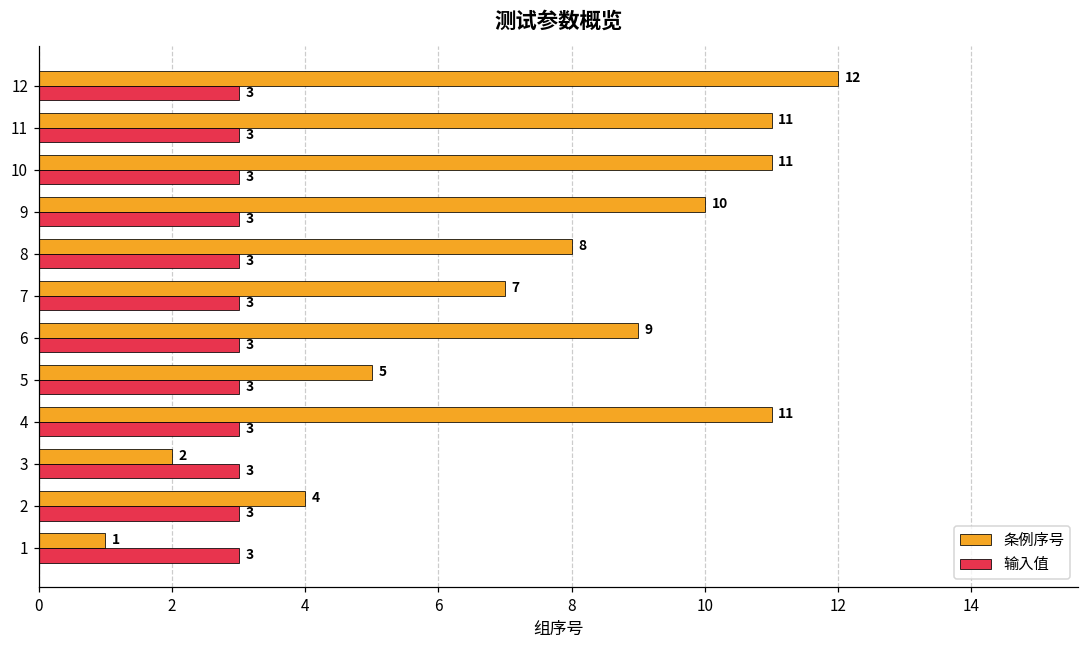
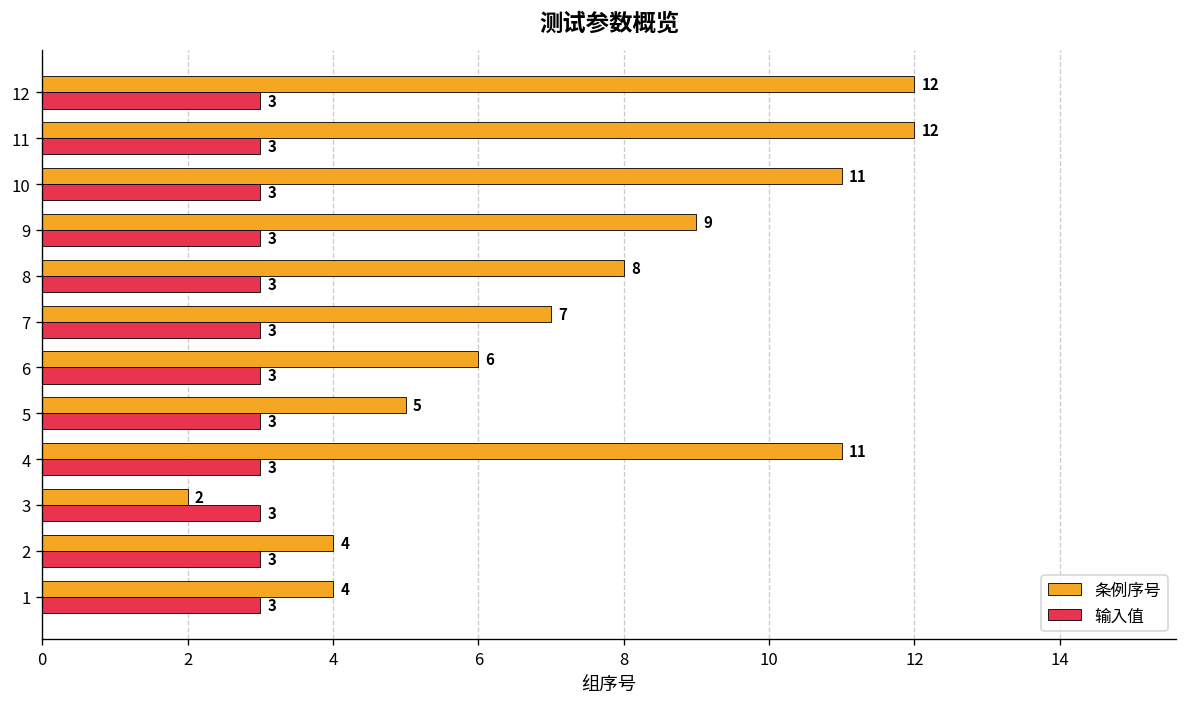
  {
    "条例序号": {
      "12": 12,
-     "11": 11,
+     "11": 12,
      "10": 11,
-     "9": 10,
+     "9": 9,
      "8": 8,
      "7": 7,
-     "6": 9,
+     "6": 6,
      "5": 5,
      "4": 11,
      "3": 2,
      "2": 4,
-     "1": 1
+     "1": 4
    },
    "输入值": {
      "12": 3,
      "11": 3,
      "10": 3,
      "9": 3,
      "8": 3,
      "7": 3,
      "6": 3,
      "5": 3,
      "4": 3,
      "3": 3,
      "2": 3,
      "1": 3
    }
  }
